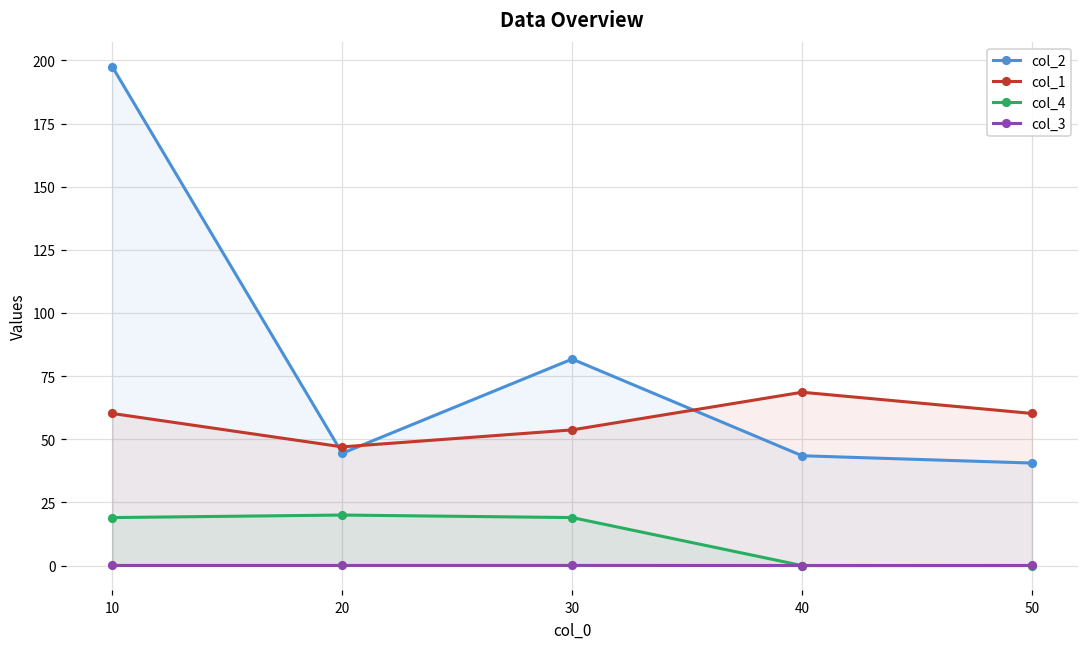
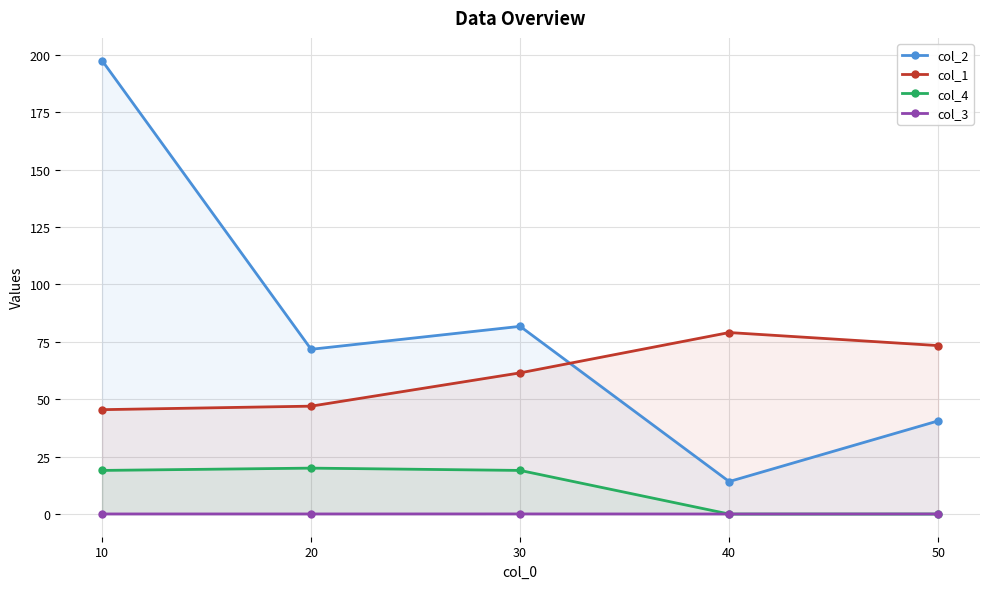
  {
    "col_2": {
      "10": 198,
-     "20": 44,
+     "20": 72,
      "30": 82,
-     "40": 43,
+     "40": 14,
      "50": 41
    },
    "col_1": {
-     "10": 60,
+     "10": 45,
      "20": 47,
-     "30": 54,
-     "40": 69,
-     "50": 60
+     "30": 61,
+     "40": 79,
+     "50": 73
    },
    "col_4": {
      "10": 19,
      "20": 20,
      "30": 19
    },
    "col_3": {
      "10": 0,
      "20": 0,
      "30": 0
    }
  }
